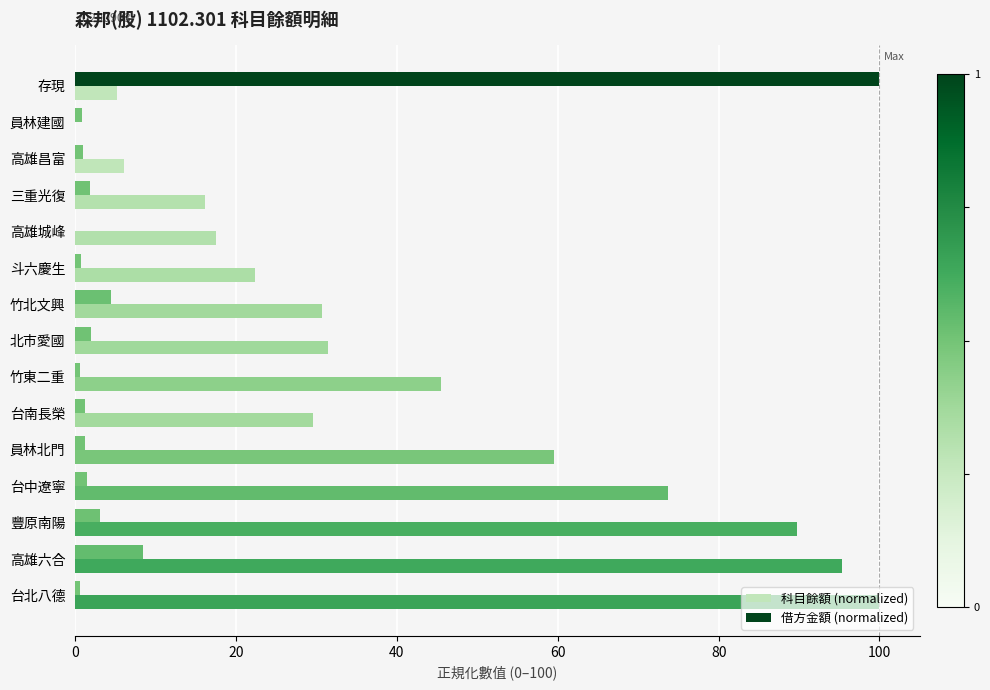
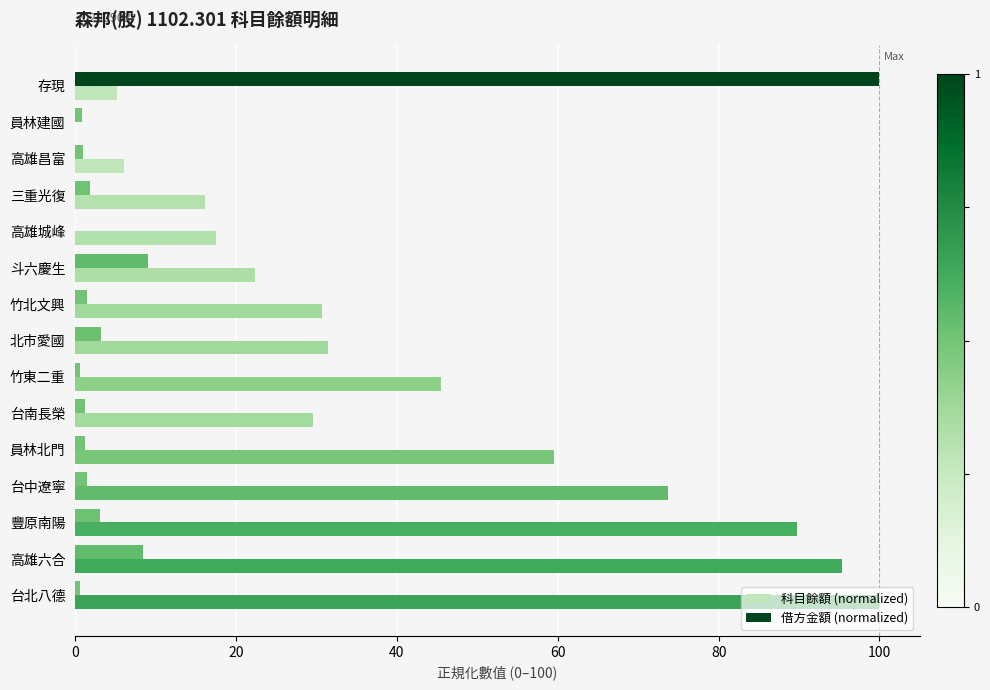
  {
    "科目餘額 (normalized)": {
      "存現": 5,
      "員林建國": 0,
      "高雄昌富": 6,
      "三重光復": 16,
      "高雄城峰": 17,
      "斗六慶生": 22,
      "竹北文興": 31,
      "北市愛國": 31,
      "竹東二重": 45,
      "台南長榮": 30,
      "員林北門": 60,
      "台中遼寧": 74,
      "豐原南陽": 90,
      "高雄六合": 95
    },
    "借方金額 (normalized)": {
      "存現": 100,
      "員林建國": 1,
      "高雄昌富": 1,
      "三重光復": 2,
      "高雄城峰": 0,
-     "斗六慶生": 1,
-     "竹北文興": 5,
-     "北市愛國": 2,
+     "斗六慶生": 9,
+     "竹北文興": 1,
+     "北市愛國": 3,
      "竹東二重": 1,
      "台南長榮": 1,
      "員林北門": 1,
      "台中遼寧": 2,
      "豐原南陽": 3,
      "高雄六合": 8,
      "台北八德": 1
    }
  }
